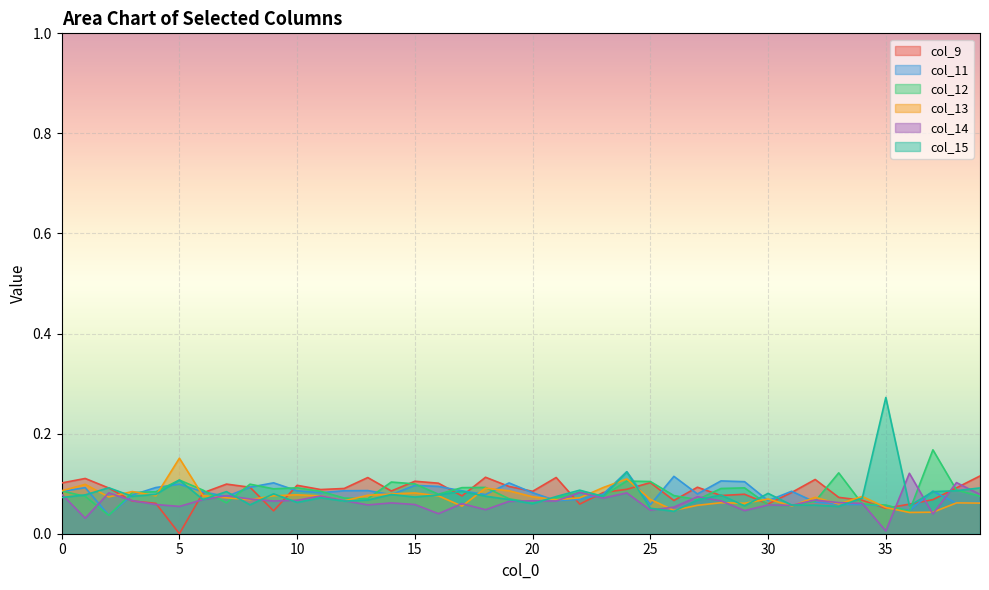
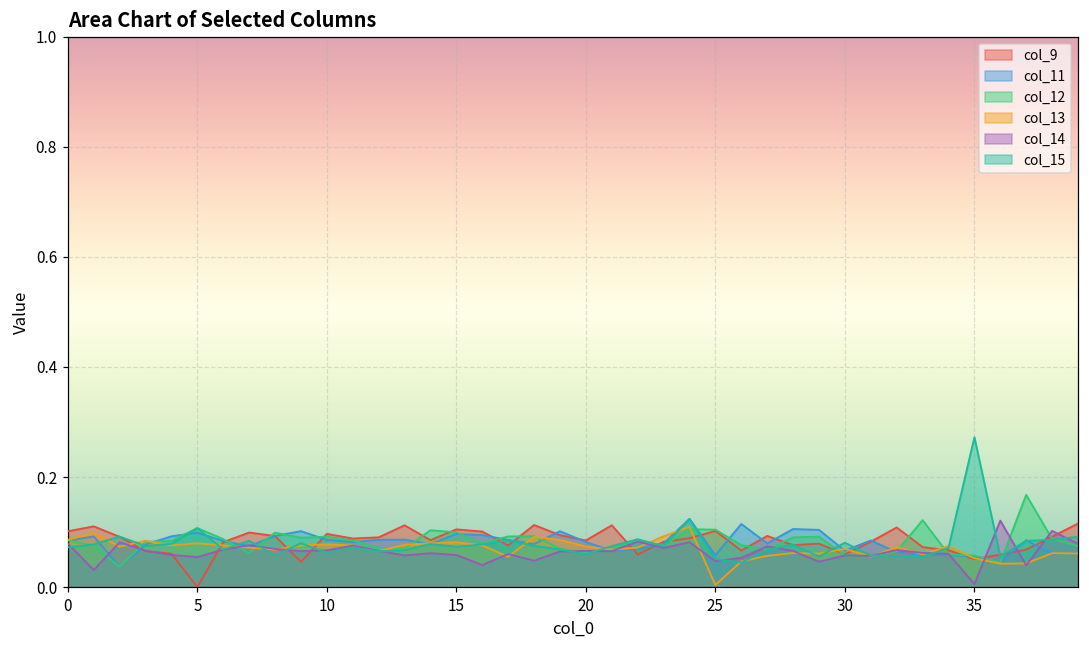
  {
    "col_9": {
      "0": 0.10,
      "5": 0.00,
      "15": 0.10
    },
    "col_13": {
-     "5": 0.15,
+     "5": 0.08,
      "10": 0.08,
      "15": 0.08,
      "20": 0.07,
-     "25": 0.07
+     "25": 0.00
    },
    "col_14": {
      "5": 0.05,
      "15": 0.06,
      "35": 0.01
    }
  }
